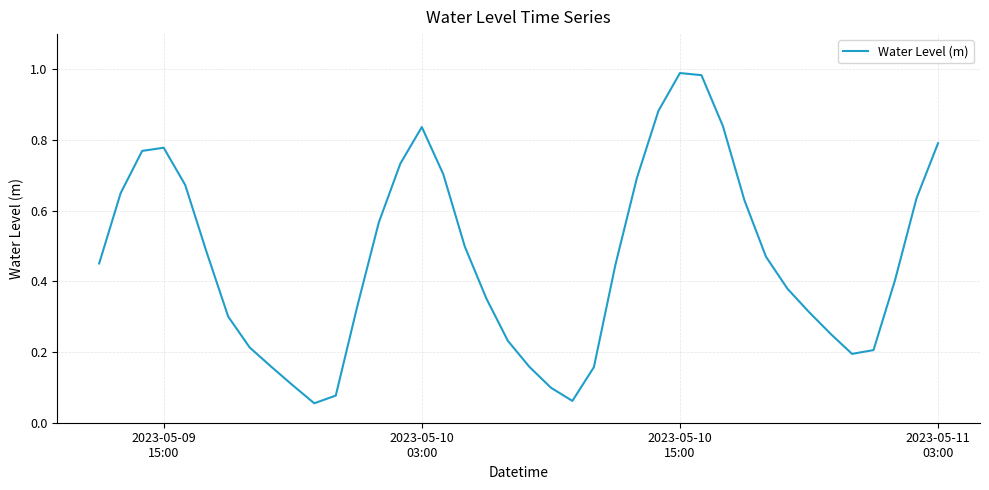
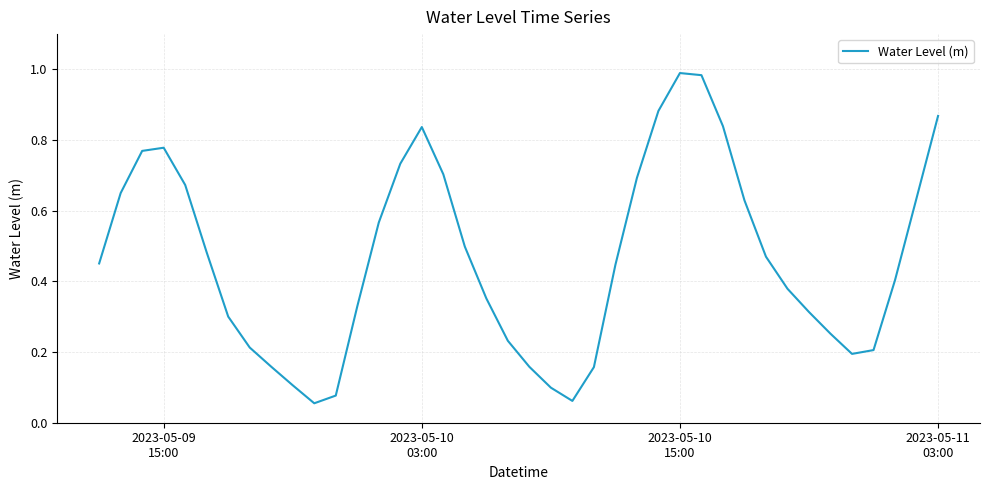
  {
    "2023-05-09 15:00": 0.78,
    "2023-05-10 03:00": 0.84,
    "2023-05-10 15:00": 0.99,
-   "2023-05-11 03:00": 0.79
+   "2023-05-11 03:00": 0.87
  }
